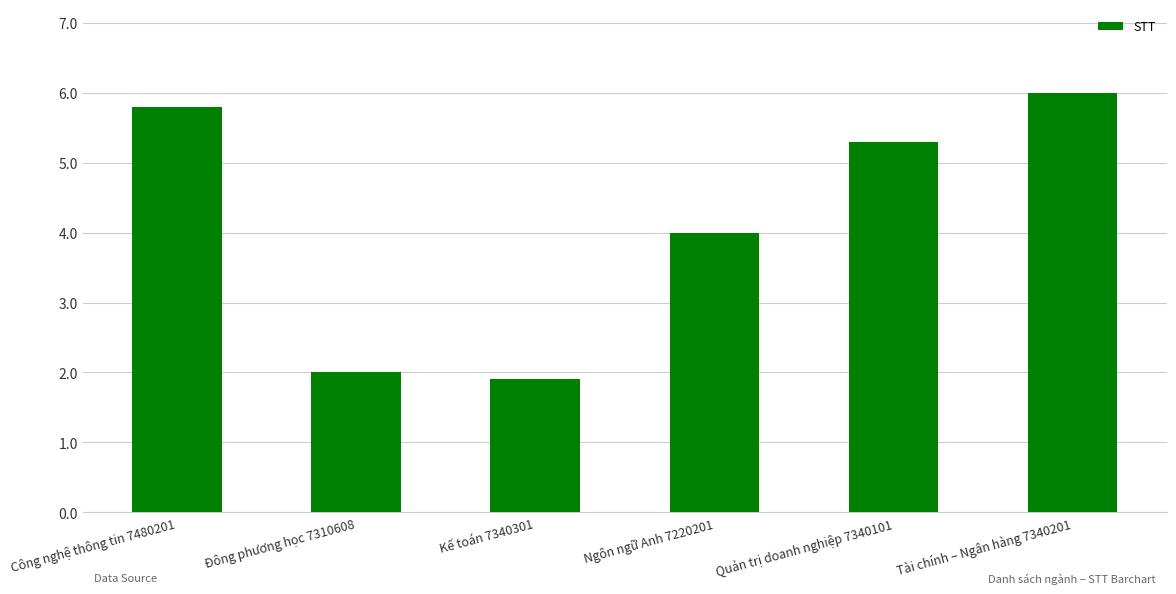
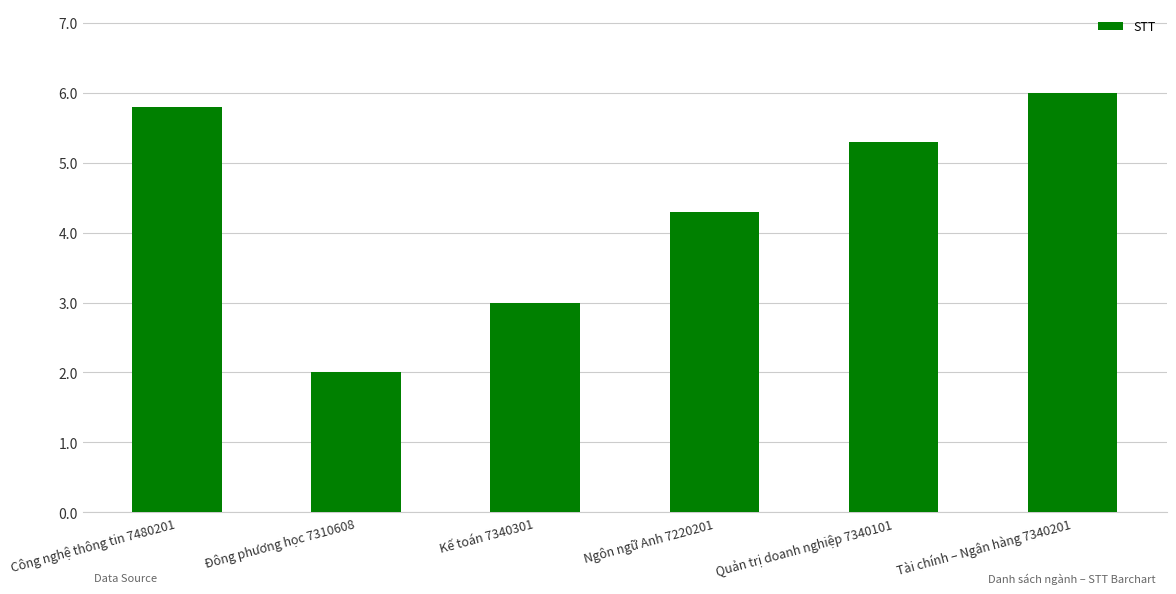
  {
    "Công nghệ thông tin 7480201": 5.8,
    "Đông phương học 7310608": 2.0,
-   "Kế toán 7340301": 1.9,
-   "Ngôn ngữ Anh 7220201": 4.0,
+   "Kế toán 7340301": 3.0,
+   "Ngôn ngữ Anh 7220201": 4.3,
    "Quản trị doanh nghiệp 7340101": 5.3,
    "Tài chính – Ngân hàng 7340201": 6.0
  }
